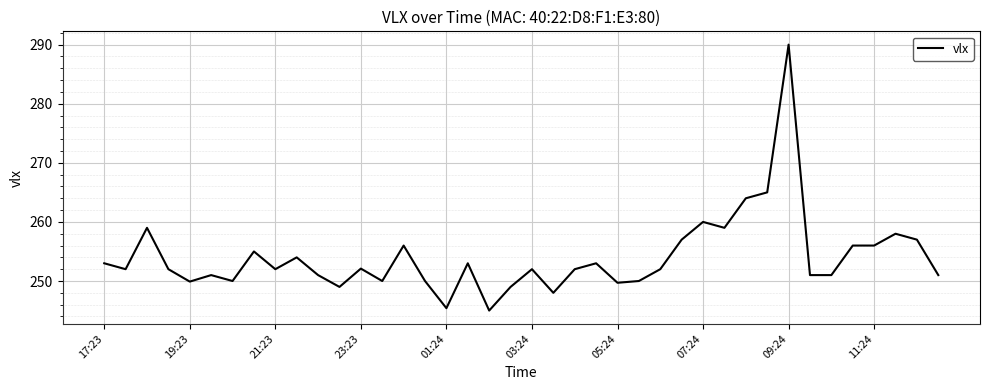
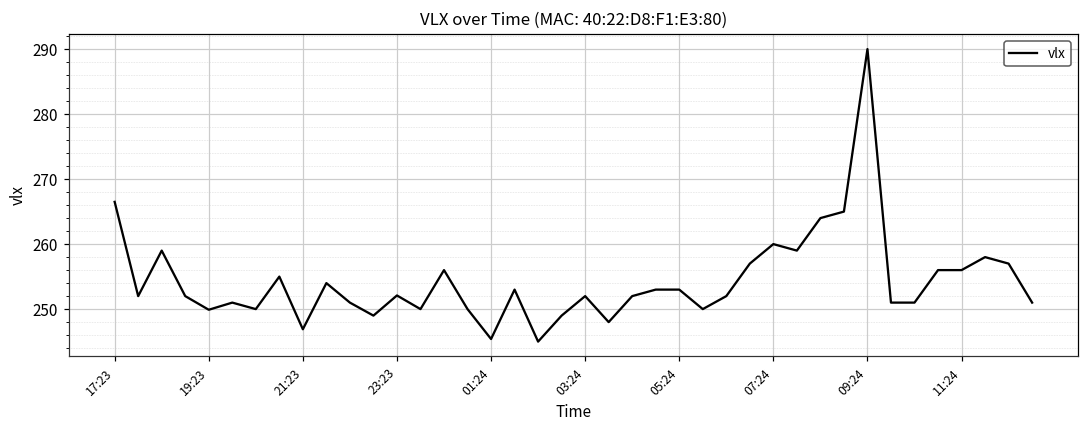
  {
-   "17:23": 253,
+   "17:23": 267,
    "19:23": 250,
-   "21:23": 252,
+   "21:23": 247,
    "23:23": 252,
    "01:24": 245,
    "03:24": 252,
-   "05:24": 250,
+   "05:24": 253,
    "07:24": 260,
    "09:24": 290,
    "11:24": 256
  }
